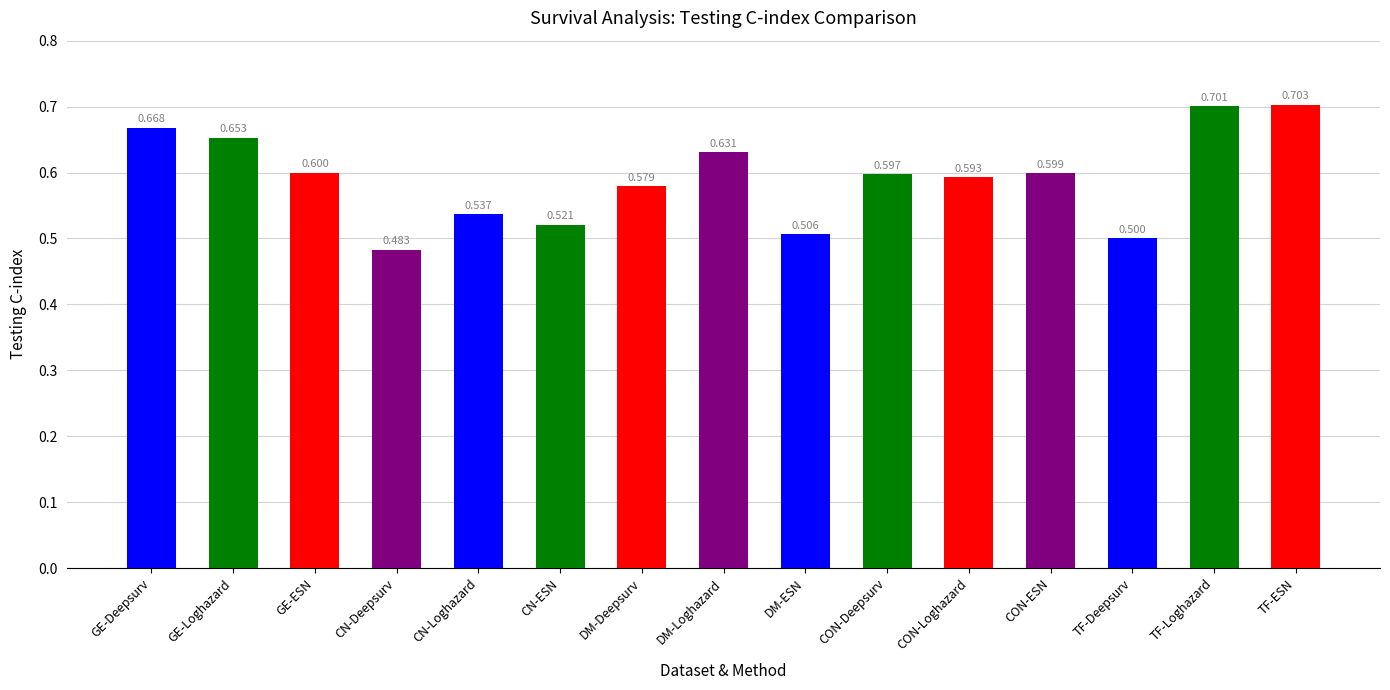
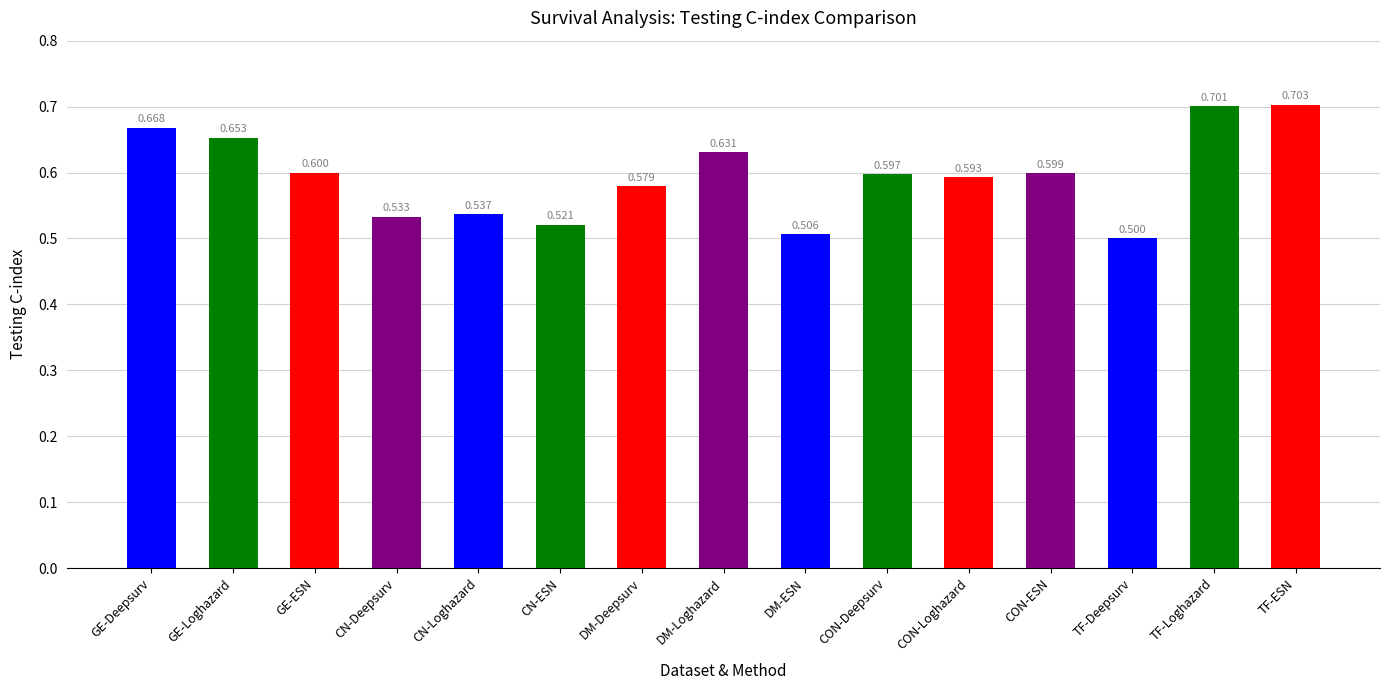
  {
    "GE-Deepsurv": 0.668,
    "GE-Loghazard": 0.653,
    "GE-ESN": 0.600,
-   "CN-Deepsurv": 0.483,
+   "CN-Deepsurv": 0.533,
    "CN-Loghazard": 0.537,
    "CN-ESN": 0.521,
    "DM-Deepsurv": 0.579,
    "DM-Loghazard": 0.631,
    "DM-ESN": 0.506,
    "CON-Deepsurv": 0.597,
    "CON-Loghazard": 0.593,
    "CON-ESN": 0.599,
    "TF-Deepsurv": 0.500,
    "TF-Loghazard": 0.701,
    "TF-ESN": 0.703
  }
